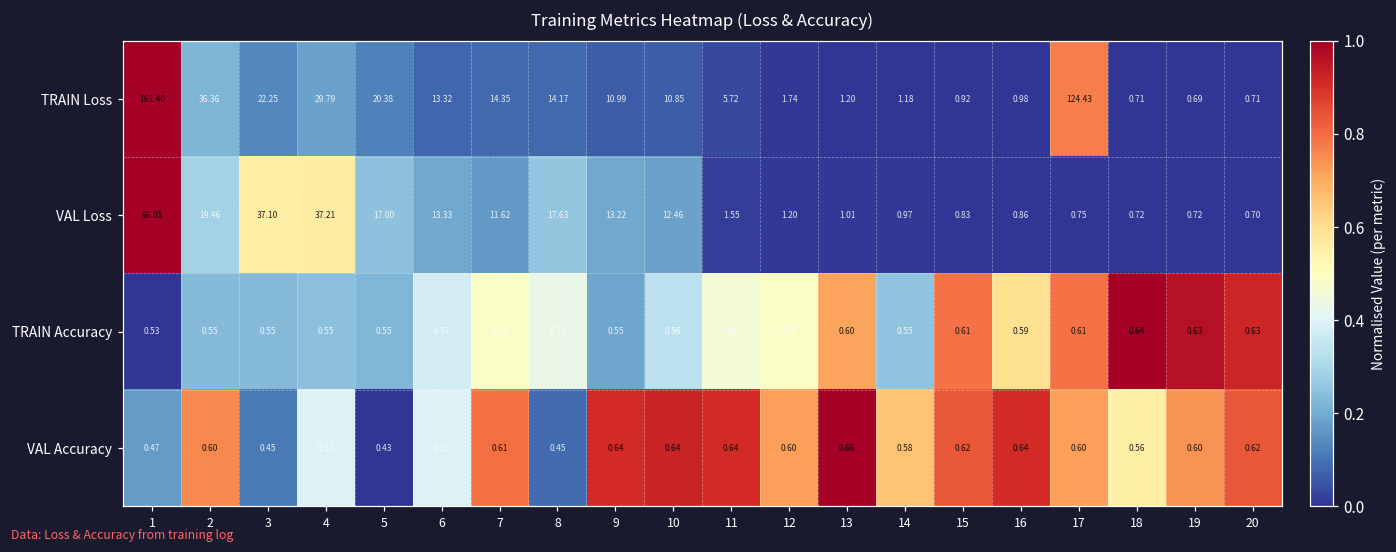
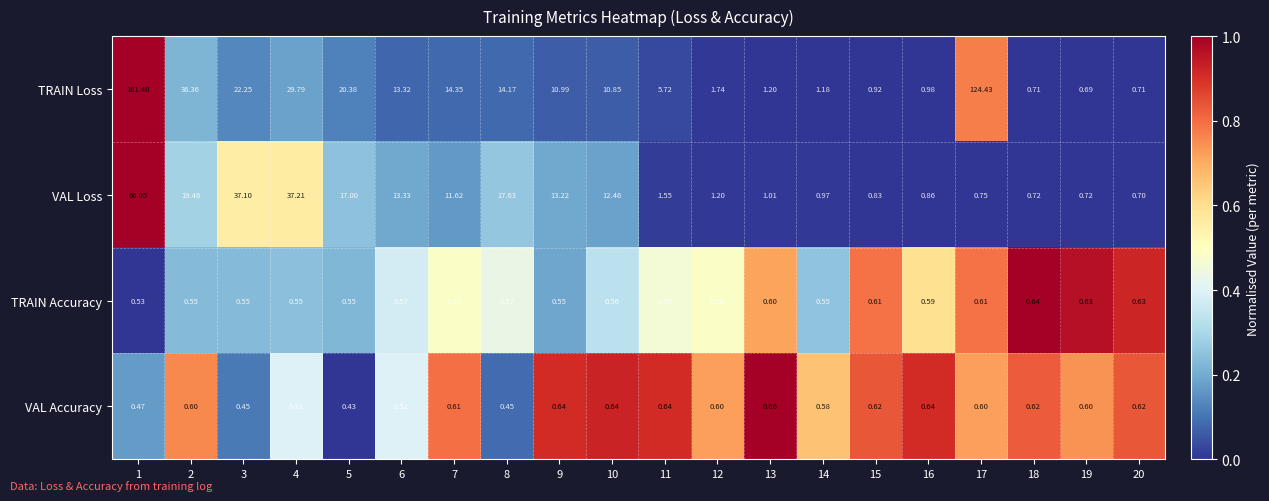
  {
    "TRAIN Loss": {
      "1": 161.40,
      "2": 36.36,
      "3": 22.25,
      "4": 29.79,
      "5": 20.38,
      "6": 13.32,
      "7": 14.35,
      "8": 14.17,
      "9": 10.99,
      "10": 10.85,
      "11": 5.72,
      "12": 1.74,
      "13": 1.20,
      "14": 1.18,
      "15": 0.92,
      "16": 0.98,
      "17": 124.43,
      "18": 0.71,
      "19": 0.69,
      "20": 0.71
    },
    "VAL Loss": {
      "1": 66.05,
      "2": 19.46,
      "3": 37.10,
      "4": 37.21,
      "5": 17.00,
      "6": 13.33,
      "7": 11.62,
      "8": 17.63,
      "9": 13.22,
      "10": 12.46,
      "11": 1.55,
      "12": 1.20,
      "13": 1.01,
      "14": 0.97,
      "15": 0.83,
      "16": 0.86,
      "17": 0.75,
      "18": 0.72,
      "19": 0.72,
      "20": 0.70
    },
    "TRAIN Accuracy": {
      "1": 0.53,
      "2": 0.55,
      "3": 0.55,
      "4": 0.55,
      "5": 0.55,
      "9": 0.55,
      "10": 0.56,
      "13": 0.60,
      "14": 0.55,
      "15": 0.61,
      "16": 0.59,
      "17": 0.61,
      "18": 0.64,
      "19": 0.63,
      "20": 0.63
    },
    "VAL Accuracy": {
      "1": 0.47,
      "2": 0.60,
      "3": 0.45,
      "5": 0.43,
      "7": 0.61,
      "8": 0.45,
      "9": 0.64,
      "10": 0.64,
      "11": 0.64,
      "12": 0.60,
      "13": 0.66,
      "14": 0.58,
      "15": 0.62,
      "16": 0.64,
      "17": 0.60,
-     "18": 0.56,
+     "18": 0.62,
      "19": 0.60,
      "20": 0.62
    }
  }
